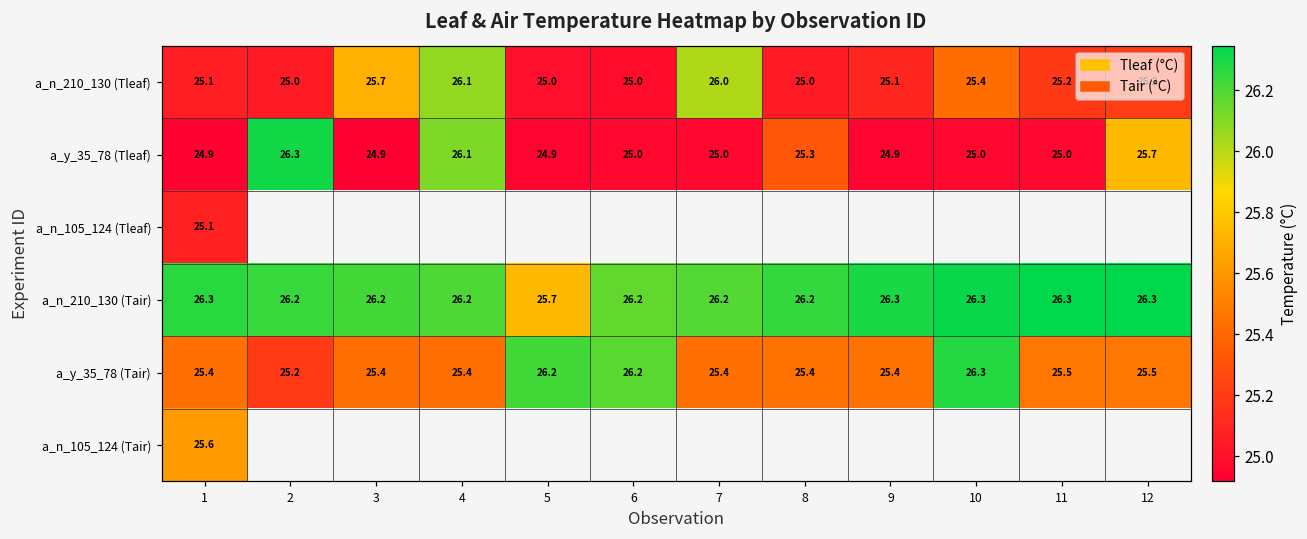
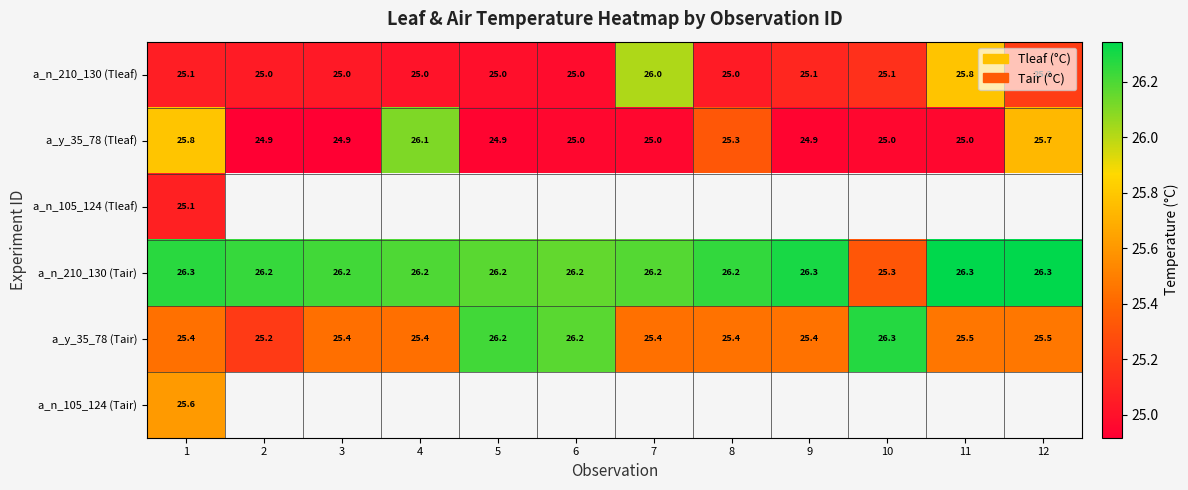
  {
    "a_n_210_130 (Tleaf)": {
      "1": 25.1,
      "2": 25.0,
-     "3": 25.7,
-     "4": 26.1,
+     "3": 25.0,
+     "4": 25.0,
      "5": 25.0,
      "6": 25.0,
      "7": 26.0,
      "8": 25.0,
      "9": 25.1,
-     "10": 25.4,
-     "11": 25.2
+     "10": 25.1,
+     "11": 25.8
    },
    "a_y_35_78 (Tleaf)": {
-     "1": 24.9,
-     "2": 26.3,
+     "1": 25.8,
+     "2": 24.9,
      "3": 24.9,
      "4": 26.1,
      "5": 24.9,
      "6": 25.0,
      "7": 25.0,
      "8": 25.3,
      "9": 24.9,
      "10": 25.0,
      "11": 25.0,
      "12": 25.7
    },
    "a_n_105_124 (Tleaf)": {
      "1": 25.1
    },
    "a_n_210_130 (Tair)": {
      "1": 26.3,
      "2": 26.2,
      "3": 26.2,
      "4": 26.2,
-     "5": 25.7,
+     "5": 26.2,
      "6": 26.2,
      "7": 26.2,
      "8": 26.2,
      "9": 26.3,
-     "10": 26.3,
+     "10": 25.3,
      "11": 26.3,
      "12": 26.3
    },
    "a_y_35_78 (Tair)": {
      "1": 25.4,
      "2": 25.2,
      "3": 25.4,
      "4": 25.4,
      "5": 26.2,
      "6": 26.2,
      "7": 25.4,
      "8": 25.4,
      "9": 25.4,
      "10": 26.3,
      "11": 25.5,
      "12": 25.5
    },
    "a_n_105_124 (Tair)": {
      "1": 25.6
    }
  }
